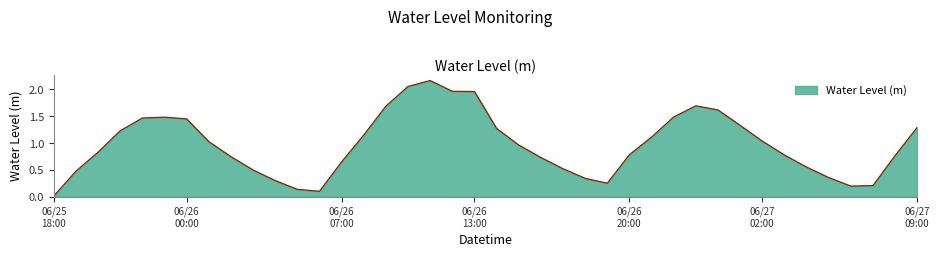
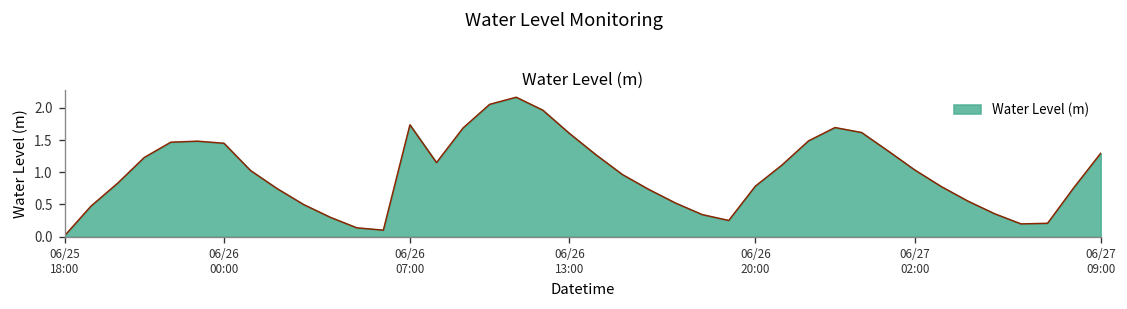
  {
    "06/25 18:00": 0.0,
    "06/26 00:00": 1.5,
-   "06/26 07:00": 0.6,
-   "06/26 13:00": 2.0,
+   "06/26 07:00": 1.7,
+   "06/26 13:00": 1.6,
    "06/26 20:00": 0.8,
    "06/27 02:00": 1.0,
    "06/27 09:00": 1.3
  }
